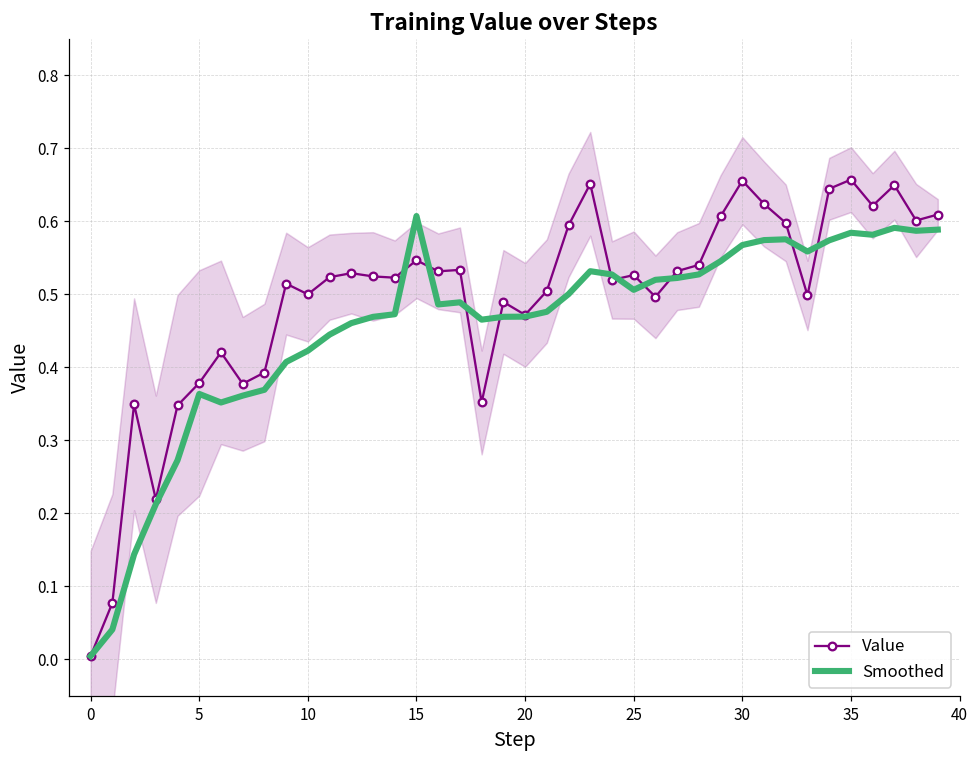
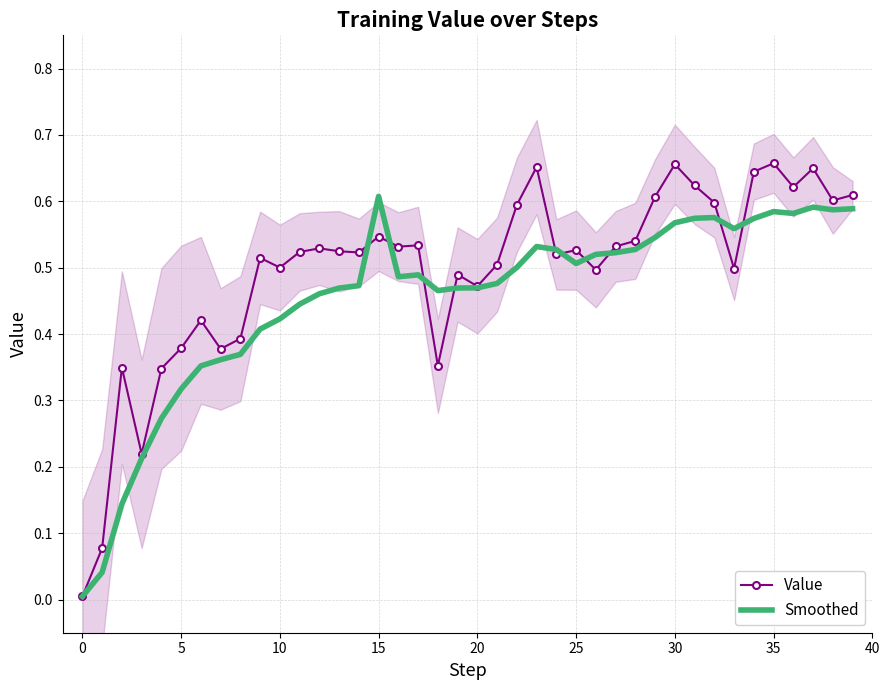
  {
    "Smoothed": {
-     "5": 0.36,
+     "5": 0.32,
      "10": 0.42,
      "15": 0.61,
      "25": 0.51,
      "30": 0.57,
      "35": 0.58
    }
  }
